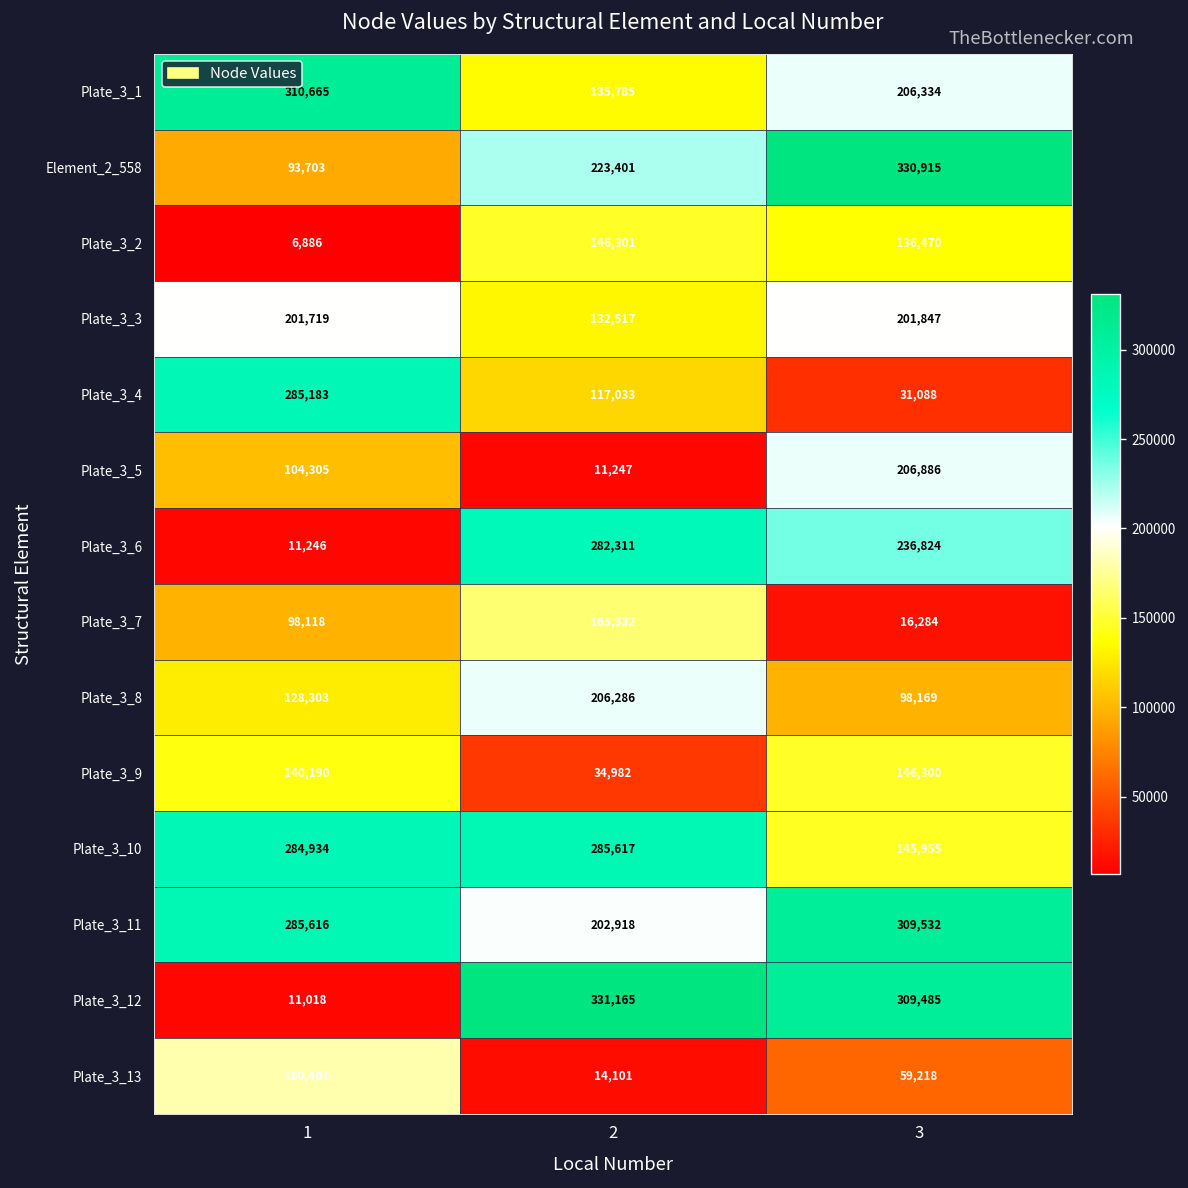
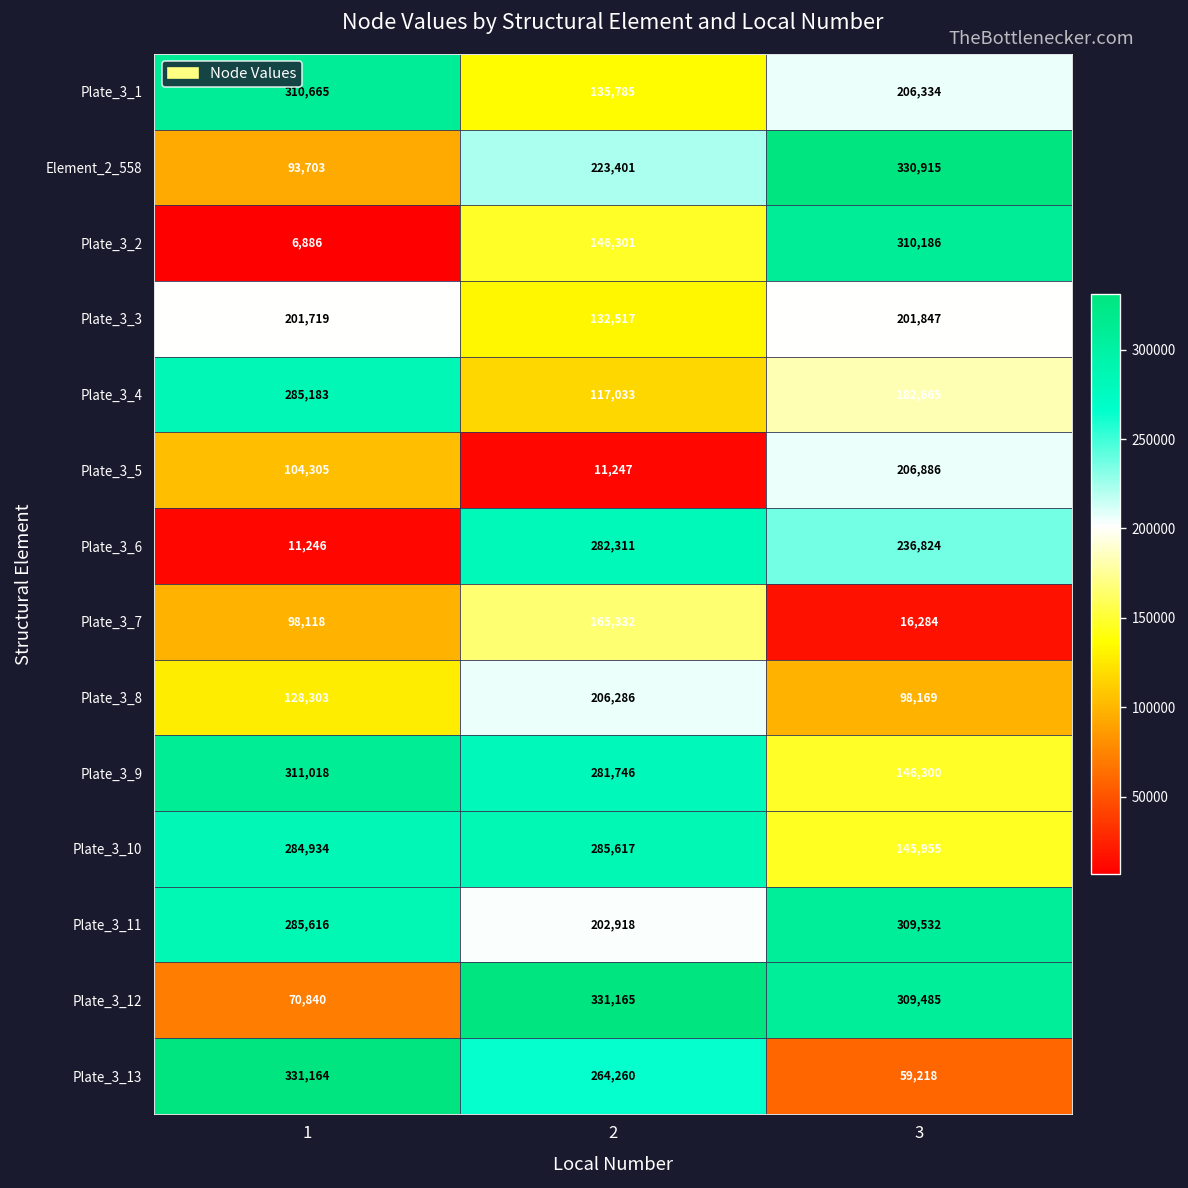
  {
    "Plate_3_1": {
      "2": "135,785",
      "3": "206,334"
    },
    "Element_2_558": {
      "1": "93,703",
      "2": "223,401",
      "3": "330,915"
    },
    "Plate_3_2": {
      "1": "6,886",
      "2": "146,301",
-     "3": "136,470"
+     "3": "310,186"
    },
    "Plate_3_3": {
      "1": "201,719",
      "2": "132,517",
      "3": "201,847"
    },
    "Plate_3_4": {
      "1": "285,183",
      "2": "117,033",
-     "3": "31,088"
+     "3": "182,665"
    },
    "Plate_3_5": {
      "1": "104,305",
      "2": "11,247",
      "3": "206,886"
    },
    "Plate_3_6": {
      "1": "11,246",
      "2": "282,311",
      "3": "236,824"
    },
    "Plate_3_7": {
      "1": "98,118",
      "2": "165,332",
      "3": "16,284"
    },
    "Plate_3_8": {
      "1": "128,303",
      "2": "206,286",
      "3": "98,169"
    },
    "Plate_3_9": {
-     "1": "140,190",
-     "2": "34,982",
+     "1": "311,018",
+     "2": "281,746",
      "3": "146,300"
    },
    "Plate_3_10": {
      "1": "284,934",
      "2": "285,617",
      "3": "145,955"
    },
    "Plate_3_11": {
      "1": "285,616",
      "2": "202,918",
      "3": "309,532"
    },
    "Plate_3_12": {
-     "1": "11,018",
+     "1": "70,840",
      "2": "331,165",
      "3": "309,485"
    },
    "Plate_3_13": {
-     "1": "180,461",
-     "2": "14,101",
+     "1": "331,164",
+     "2": "264,260",
      "3": "59,218"
    }
  }
